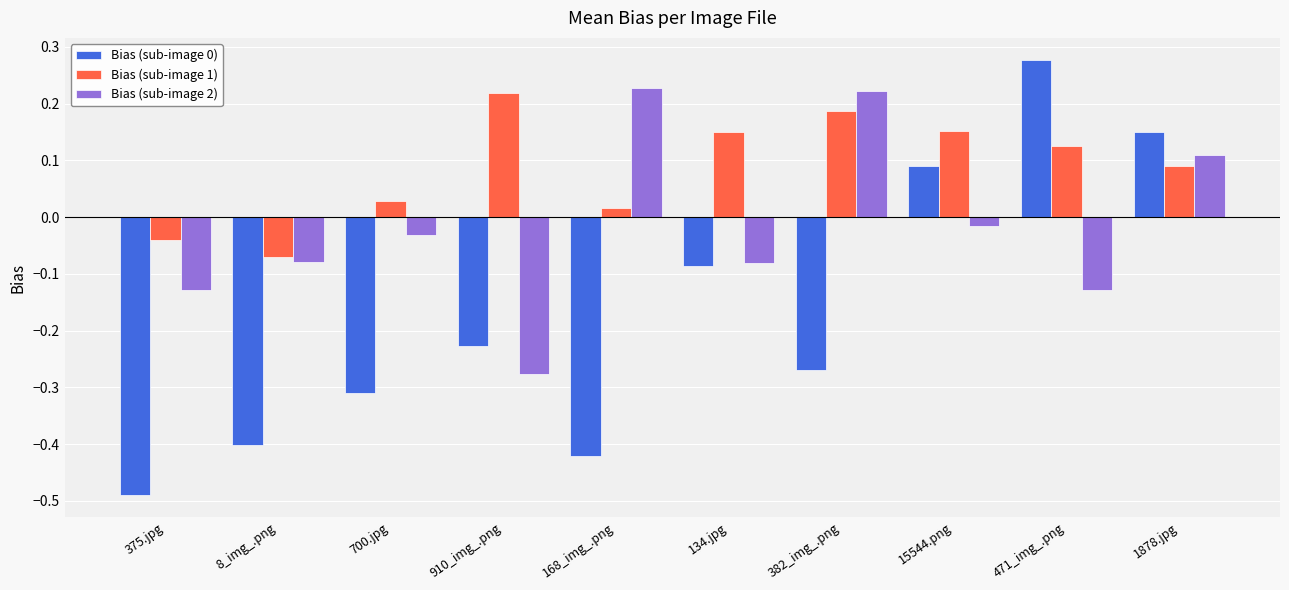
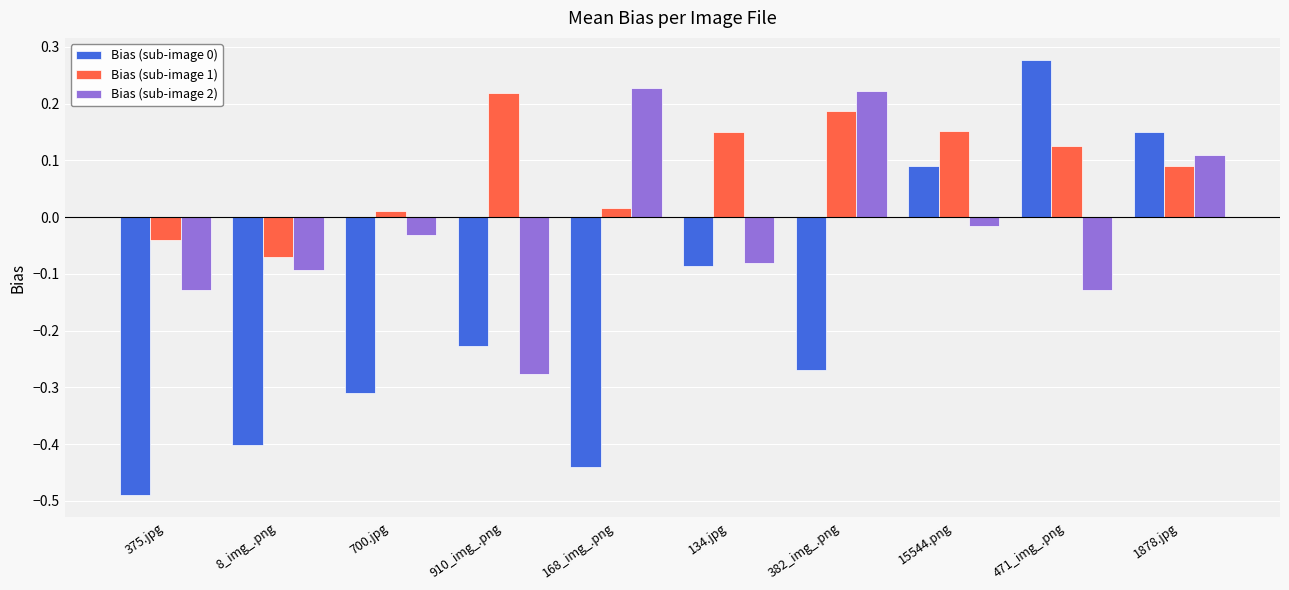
  {
    "Bias (sub-image 0)": {
      "375.jpg": -0.49,
      "8_img_.png": -0.40,
      "700.jpg": -0.31,
      "910_img_.png": -0.23,
-     "168_img_.png": -0.42,
+     "168_img_.png": -0.44,
      "134.jpg": -0.09,
      "382_img_.png": -0.27,
      "15544.png": 0.09,
      "471_img_.png": 0.28,
      "1878.jpg": 0.15
    },
    "Bias (sub-image 1)": {
      "375.jpg": -0.04,
      "8_img_.png": -0.07,
-     "700.jpg": 0.03,
+     "700.jpg": 0.01,
      "910_img_.png": 0.22,
      "168_img_.png": 0.02,
      "134.jpg": 0.15,
      "382_img_.png": 0.19,
      "15544.png": 0.15,
      "471_img_.png": 0.13,
      "1878.jpg": 0.09
    },
    "Bias (sub-image 2)": {
      "375.jpg": -0.13,
-     "8_img_.png": -0.08,
+     "8_img_.png": -0.09,
      "700.jpg": -0.03,
      "910_img_.png": -0.28,
      "168_img_.png": 0.23,
      "134.jpg": -0.08,
      "382_img_.png": 0.22,
      "15544.png": -0.02,
      "471_img_.png": -0.13,
      "1878.jpg": 0.11
    }
  }
